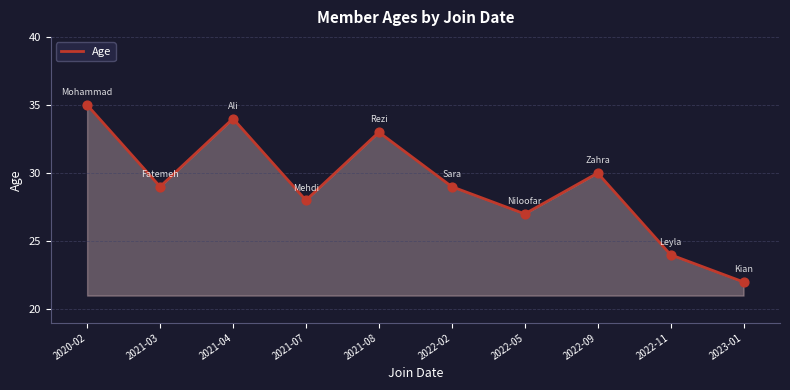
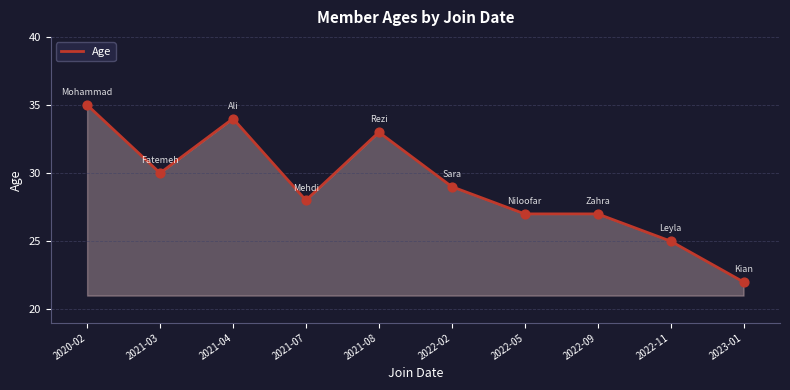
  {
    "2020-02": 35,
-   "2021-03": 29,
+   "2021-03": 30,
    "2021-04": 34,
    "2021-07": 28,
    "2021-08": 33,
    "2022-02": 29,
    "2022-05": 27,
-   "2022-09": 30,
-   "2022-11": 24,
+   "2022-09": 27,
+   "2022-11": 25,
    "2023-01": 22
  }
